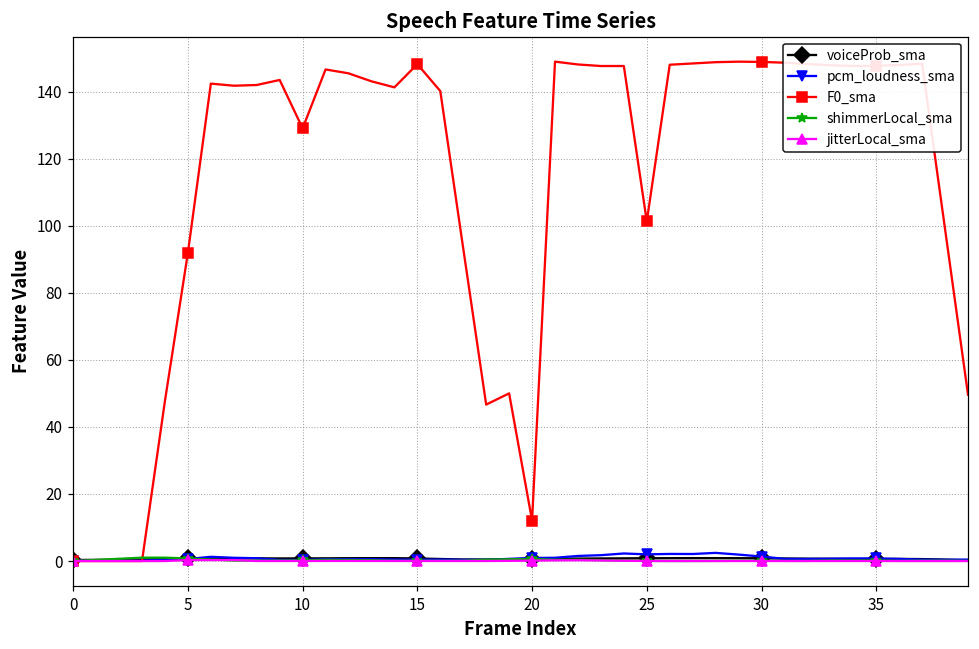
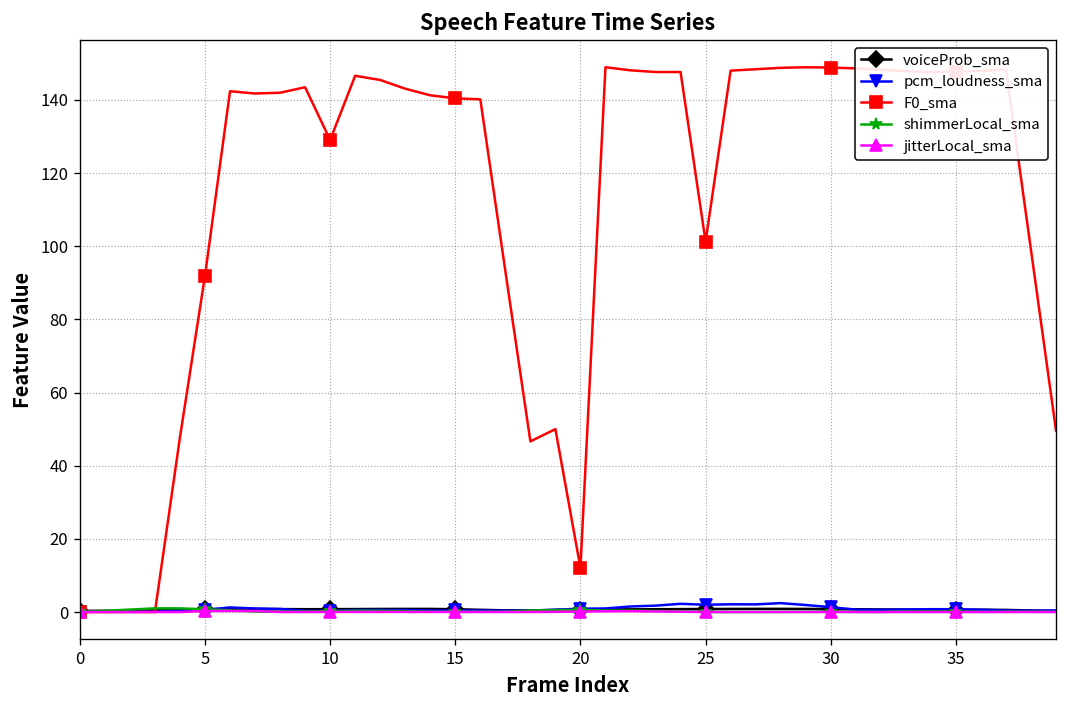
  {
    "pcm_loudness_sma": {
      "25": 2
    },
    "F0_sma": {
      "5": 92,
      "10": 129,
-     "15": 148,
+     "15": 140,
      "20": 12,
      "25": 101,
      "30": 149
    }
  }
